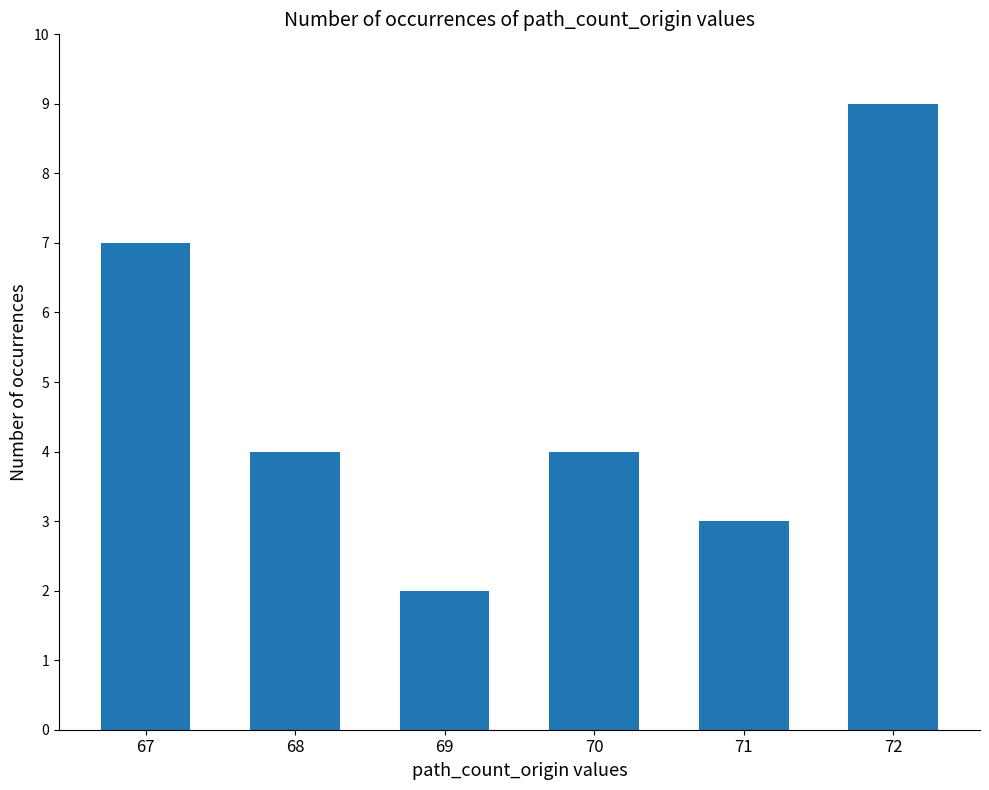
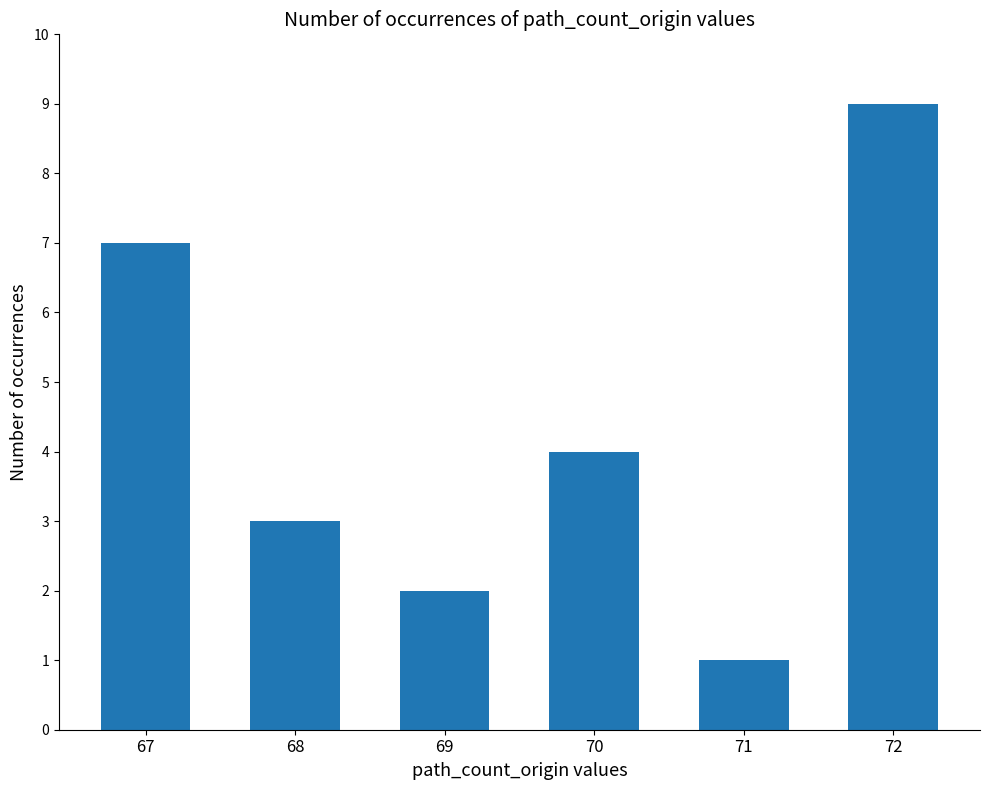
  {
    "67": 7,
-   "68": 4,
+   "68": 3,
    "69": 2,
    "70": 4,
-   "71": 3,
+   "71": 1,
    "72": 9
  }
